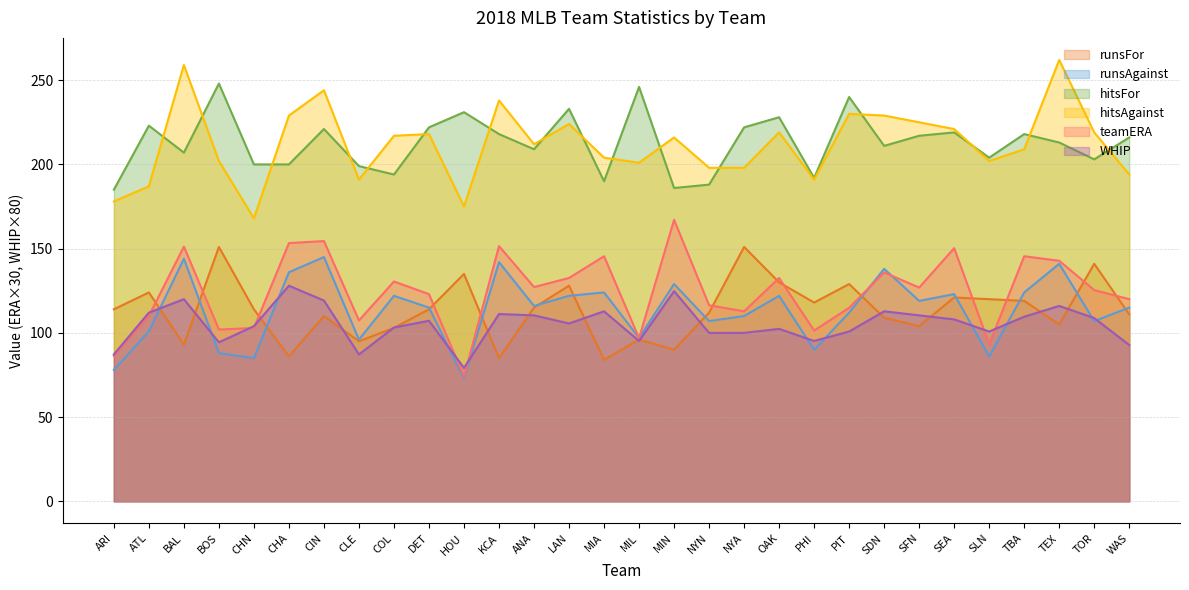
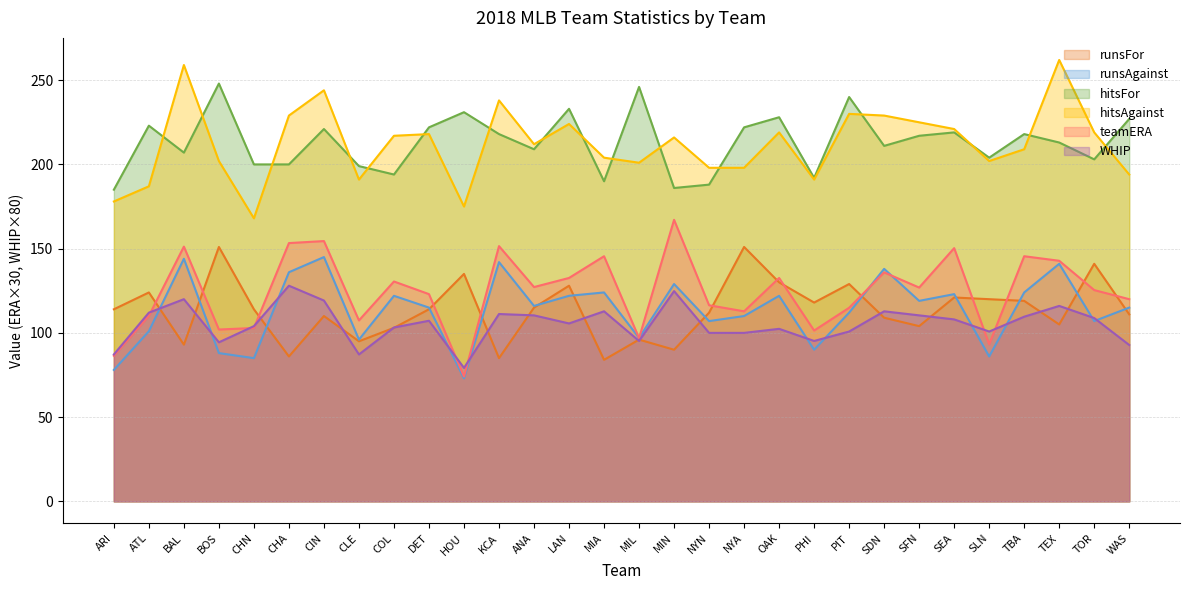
  {
    "hitsFor": {
      "ARI": 185,
      "ATL": 223,
      "BAL": 207,
      "BOS": 248,
      "CHN": 200,
      "CHA": 200,
      "CIN": 221,
      "CLE": 199,
      "COL": 194,
      "DET": 222,
      "HOU": 231,
      "KCA": 218,
      "ANA": 209,
      "LAN": 233,
      "MIA": 190,
      "MIL": 246,
      "MIN": 186,
      "NYN": 188,
      "NYA": 222,
      "OAK": 228,
      "PIT": 240,
      "SDN": 211,
      "SFN": 217,
      "SEA": 219,
      "SLN": 204,
      "TBA": 218,
      "TEX": 213,
      "TOR": 203,
-     "WAS": 216
+     "WAS": 227
    }
  }
